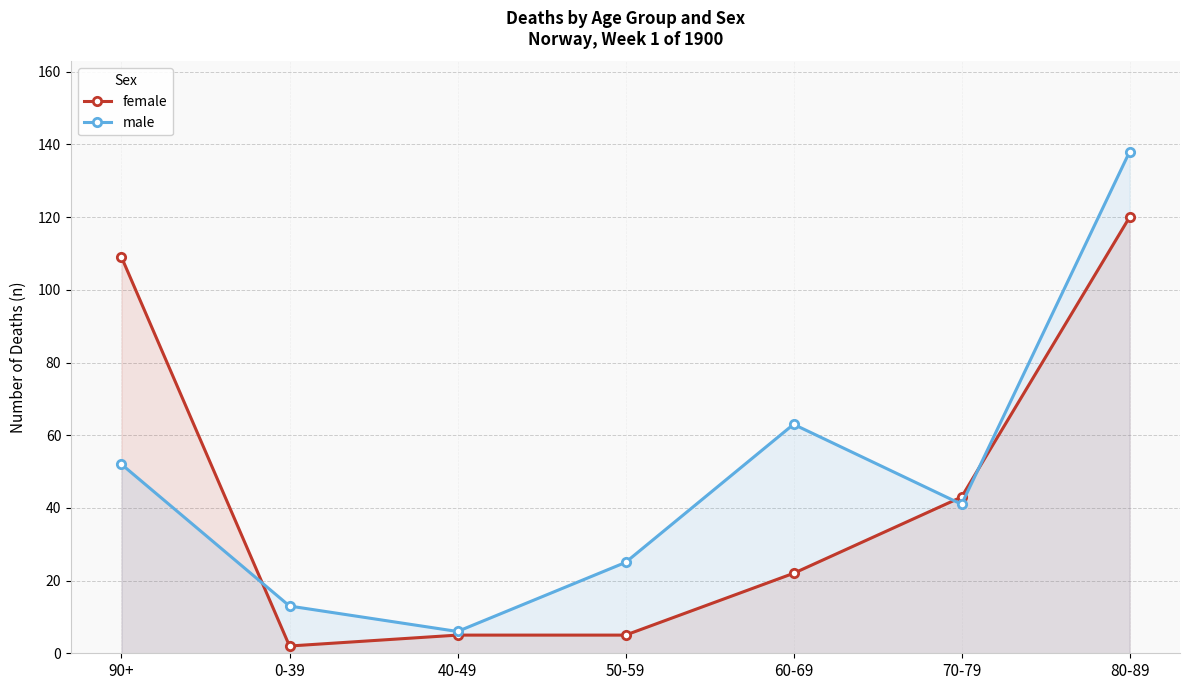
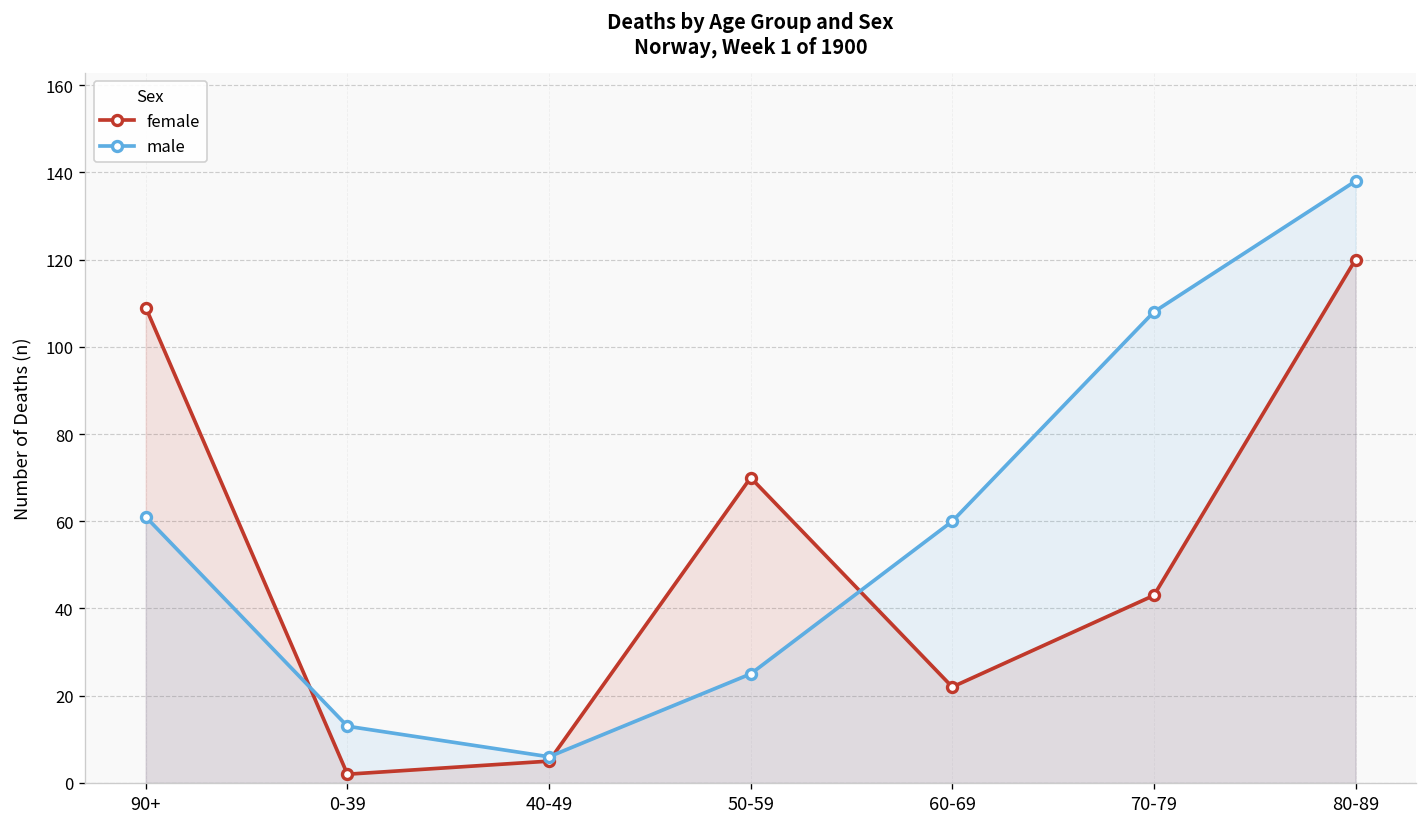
  {
    "female": {
      "90+": 109,
      "0-39": 2,
      "40-49": 5,
-     "50-59": 5,
+     "50-59": 70,
      "60-69": 22,
      "70-79": 43,
      "80-89": 120
    },
    "male": {
-     "90+": 52,
+     "90+": 61,
      "0-39": 13,
      "40-49": 6,
      "50-59": 25,
-     "60-69": 63,
-     "70-79": 41,
+     "60-69": 60,
+     "70-79": 108,
      "80-89": 138
    }
  }
